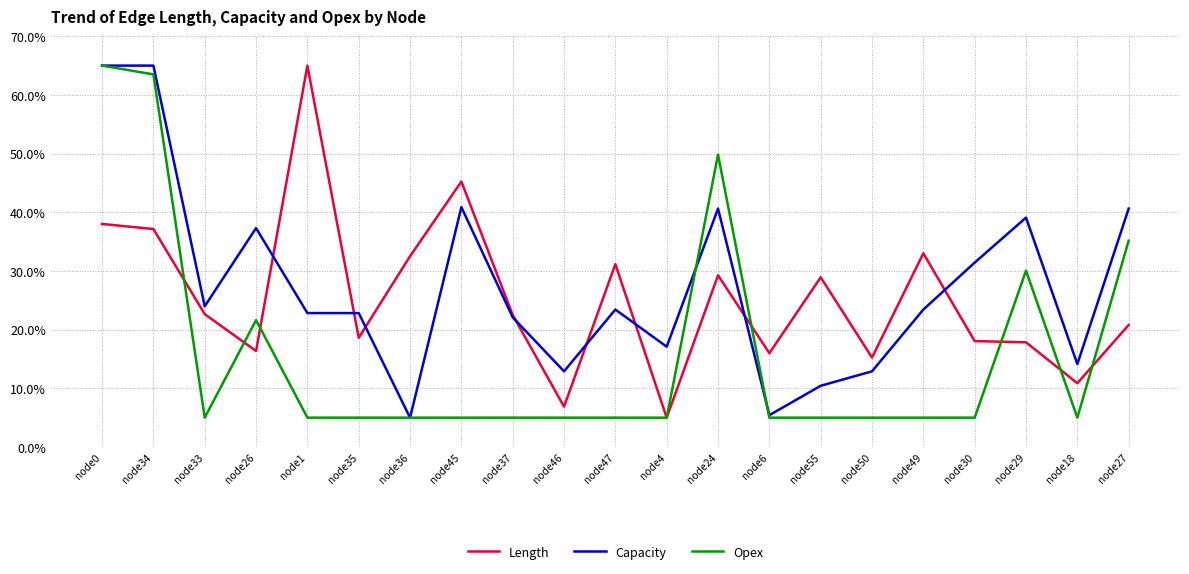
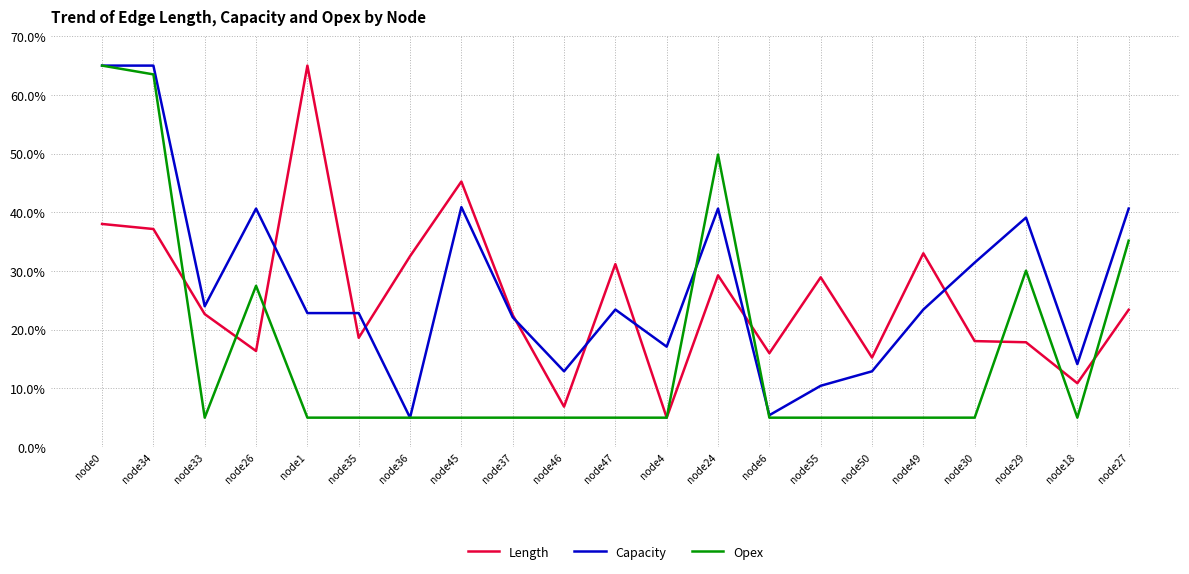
  {
    "Length": {
      "node0": "38%",
      "node34": "37%",
      "node33": "23%",
      "node26": "16%",
      "node1": "65%",
      "node35": "19%",
      "node36": "33%",
      "node45": "45%",
      "node46": "7%",
      "node47": "31%",
      "node24": "29%",
      "node6": "16%",
      "node55": "29%",
      "node50": "15%",
      "node49": "33%",
      "node30": "18%",
      "node29": "18%",
      "node18": "11%",
-     "node27": "21%"
+     "node27": "23%"
    },
    "Capacity": {
      "node34": "65%",
      "node33": "24%",
-     "node26": "37%",
+     "node26": "41%",
      "node1": "23%",
      "node35": "23%",
      "node45": "41%",
      "node46": "13%",
      "node47": "23%",
      "node4": "17%",
      "node24": "41%",
      "node55": "10%",
      "node50": "13%",
      "node49": "23%",
      "node30": "31%",
      "node29": "39%",
      "node18": "14%",
      "node27": "41%"
    },
    "Opex": {
      "node34": "64%",
      "node33": "5%",
-     "node26": "22%",
+     "node26": "27%",
      "node1": "5%",
      "node35": "5%",
      "node45": "5%",
      "node37": "5%",
      "node46": "5%",
      "node47": "5%",
      "node24": "50%",
      "node55": "5%",
      "node50": "5%",
      "node49": "5%",
      "node30": "5%",
      "node29": "30%",
      "node18": "5%",
      "node27": "35%"
    }
  }
